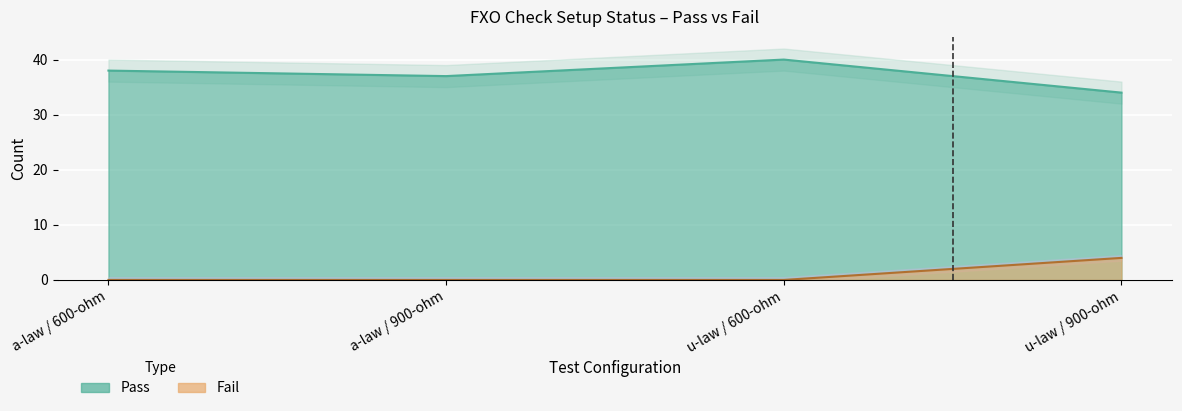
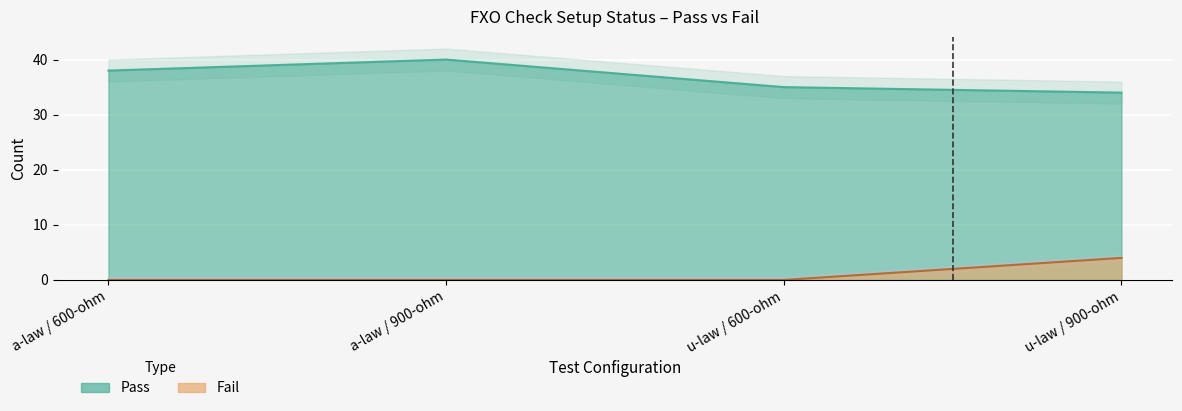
  {
    "Pass": {
      "a-law / 600-ohm": 38,
-     "a-law / 900-ohm": 37,
-     "u-law / 600-ohm": 40,
+     "a-law / 900-ohm": 40,
+     "u-law / 600-ohm": 35,
      "u-law / 900-ohm": 34
    },
    "Fail": {
      "a-law / 600-ohm": 0,
      "a-law / 900-ohm": 0,
      "u-law / 600-ohm": 0,
      "u-law / 900-ohm": 4
    }
  }
